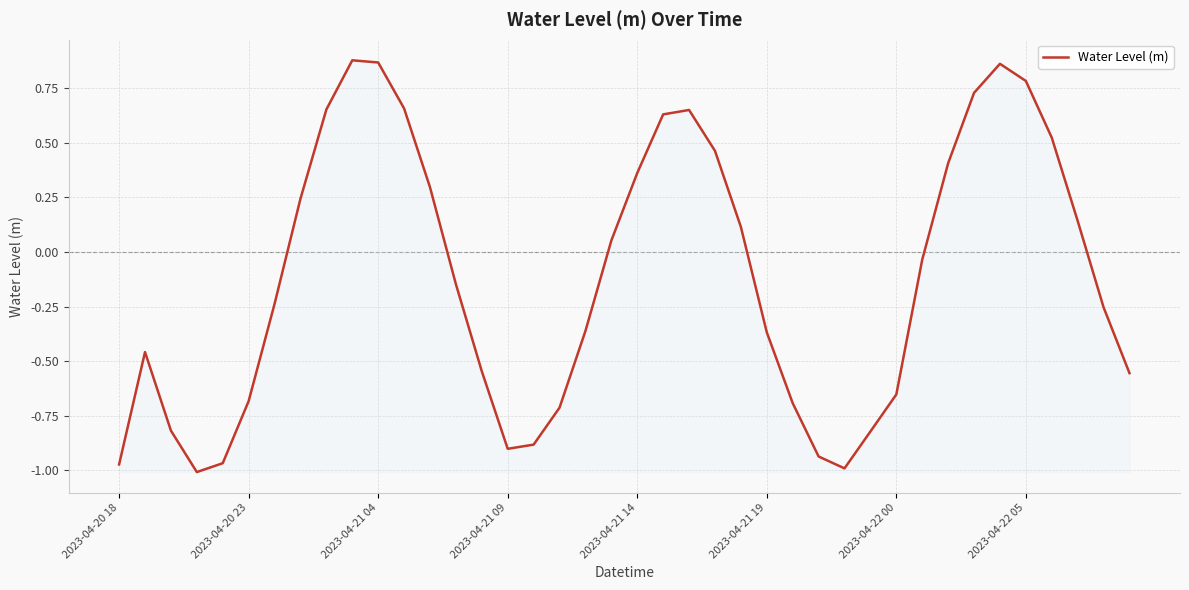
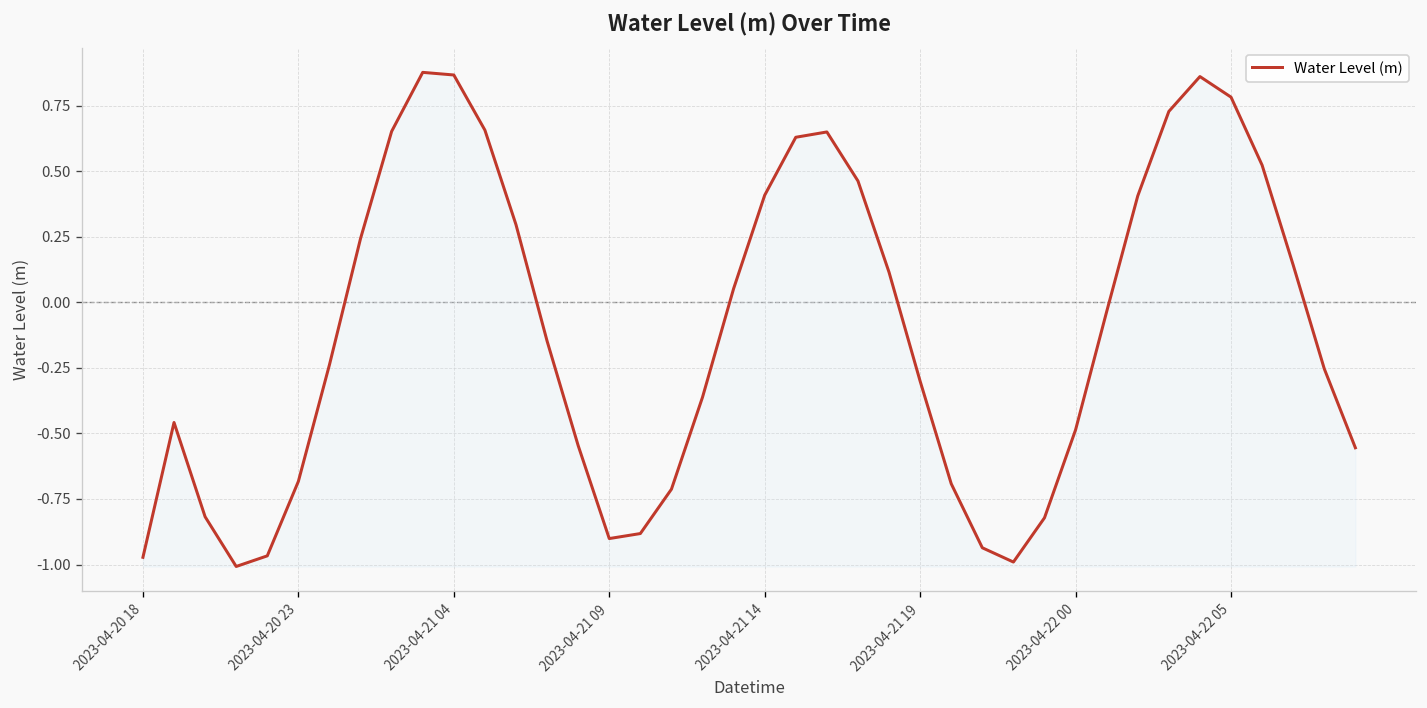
  {
    "2023-04-20 18": -0.97,
    "2023-04-20 23": -0.68,
    "2023-04-21 04": 0.87,
    "2023-04-21 09": -0.90,
-   "2023-04-21 14": 0.36,
-   "2023-04-21 19": -0.37,
-   "2023-04-22 00": -0.65,
+   "2023-04-21 14": 0.41,
+   "2023-04-21 19": -0.30,
+   "2023-04-22 00": -0.49,
    "2023-04-22 05": 0.78
  }
